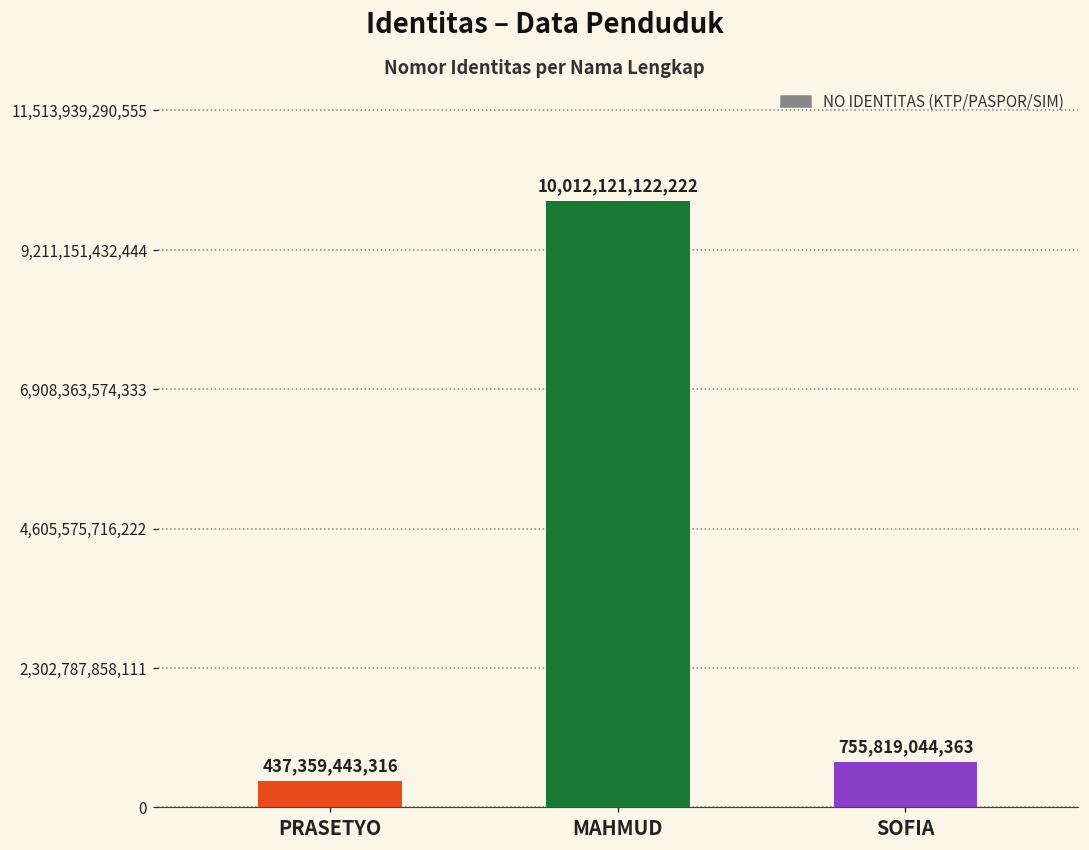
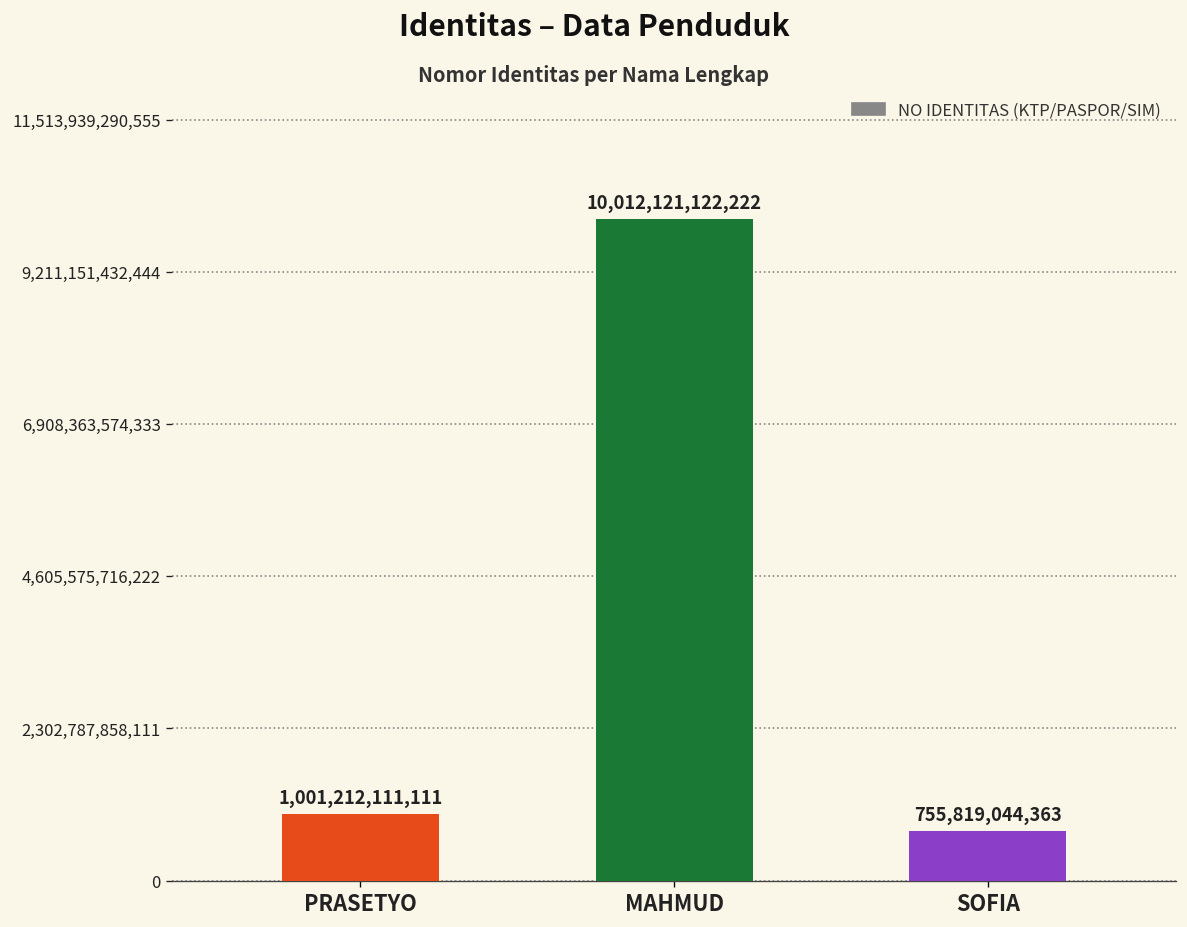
  {
-   "PRASETYO": "437,359,443,316",
+   "PRASETYO": "1,001,212,111,111",
    "MAHMUD": "10,012,121,122,222",
    "SOFIA": "755,819,044,363"
  }
